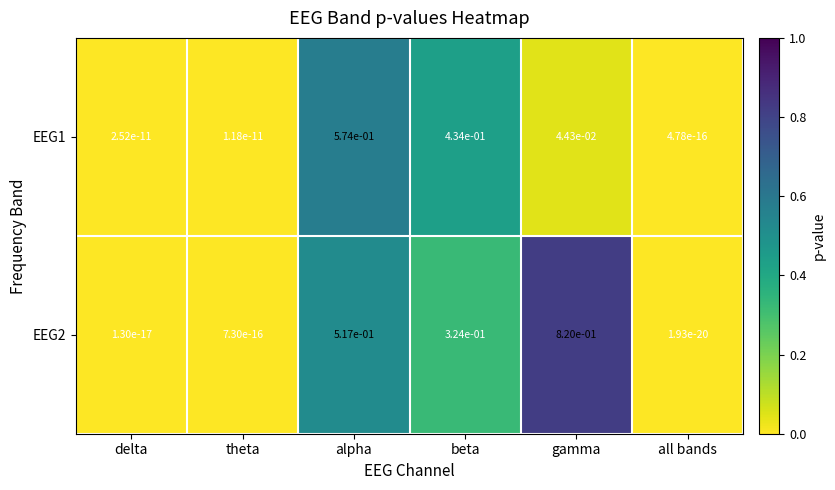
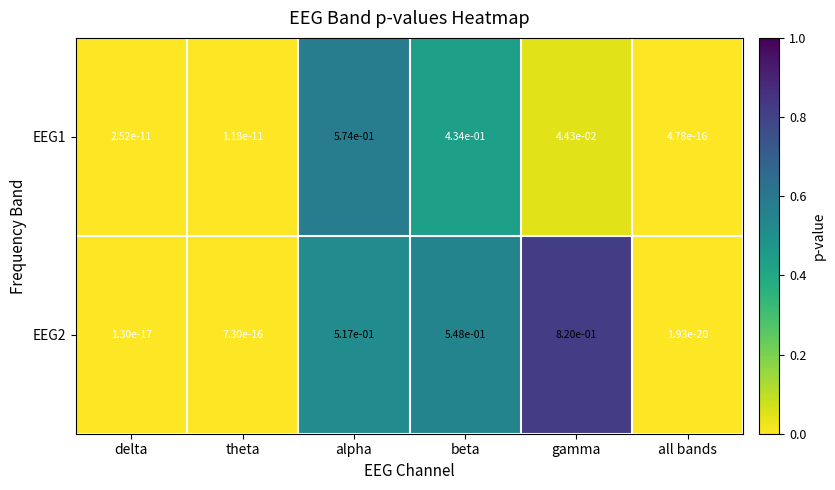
  {
    "EEG1": {
      "delta": "2.52e-11",
      "theta": "1.18e-11",
      "alpha": "5.74e-01",
      "beta": "4.34e-01",
      "gamma": "4.43e-02",
      "all bands": "4.78e-16"
    },
    "EEG2": {
      "delta": "1.30e-17",
      "theta": "7.30e-16",
      "alpha": "5.17e-01",
-     "beta": "3.24e-01",
+     "beta": "5.48e-01",
      "gamma": "8.20e-01",
      "all bands": "1.93e-20"
    }
  }
